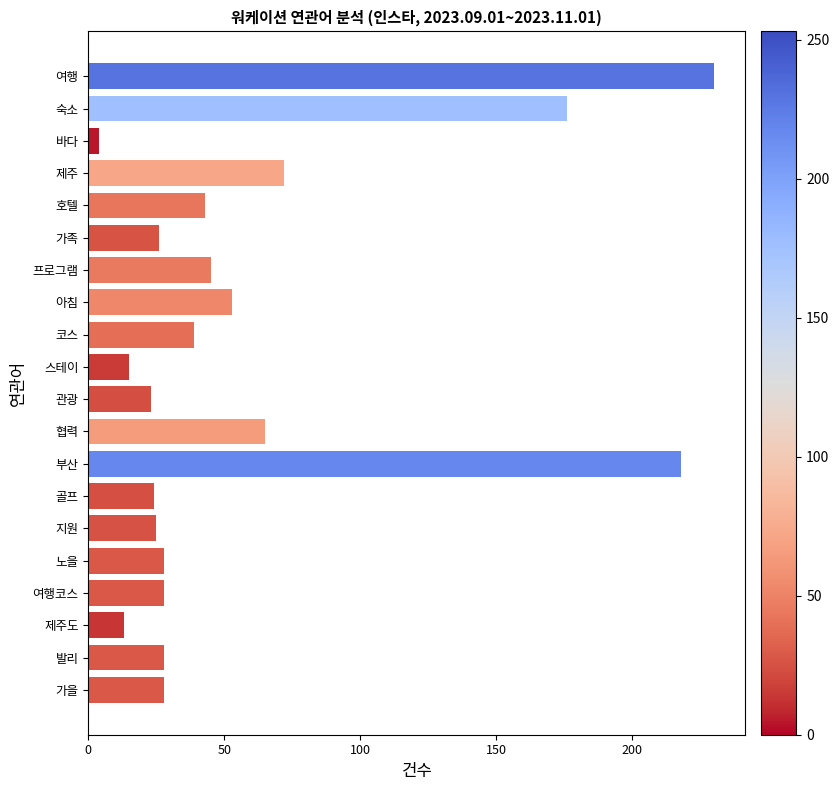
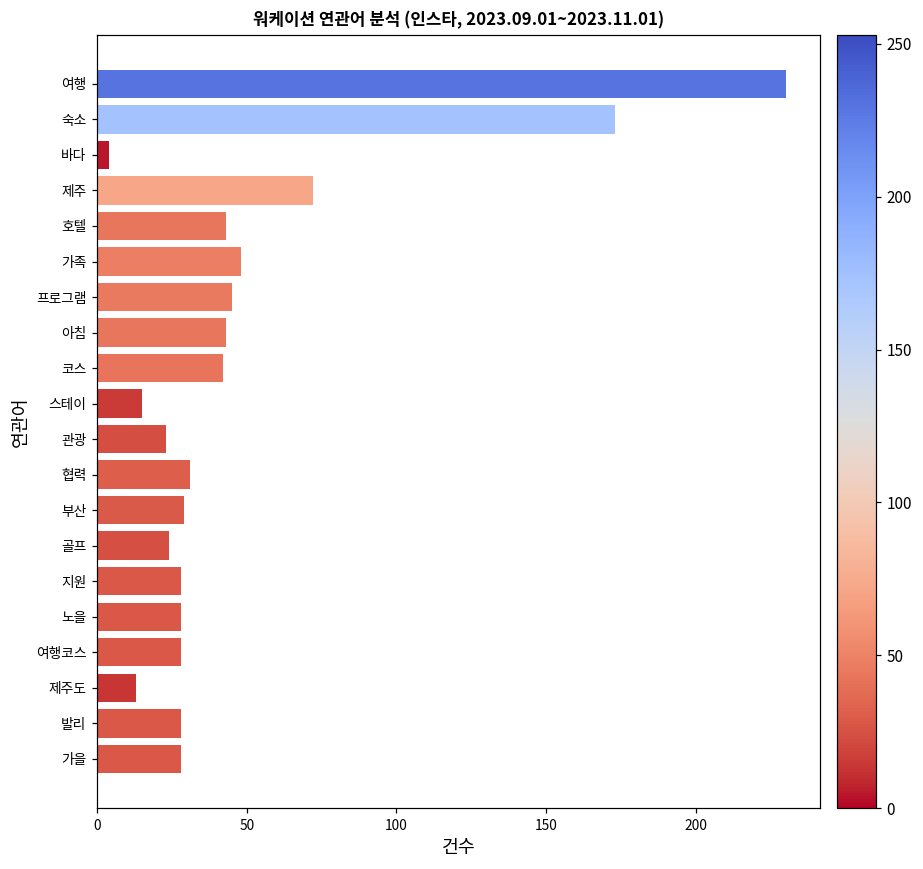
  {
    "여행": 230,
-   "숙소": 176,
+   "숙소": 173,
    "바다": 4,
    "제주": 72,
    "호텔": 43,
-   "가족": 26,
+   "가족": 48,
    "프로그램": 45,
-   "아침": 53,
-   "코스": 39,
+   "아침": 43,
+   "코스": 42,
    "스테이": 15,
    "관광": 23,
-   "협력": 65,
-   "부산": 218,
+   "협력": 31,
+   "부산": 29,
    "골프": 24,
-   "지원": 25,
+   "지원": 28,
    "노을": 28,
    "여행코스": 28,
    "제주도": 13,
    "발리": 28,
    "가을": 28
  }
